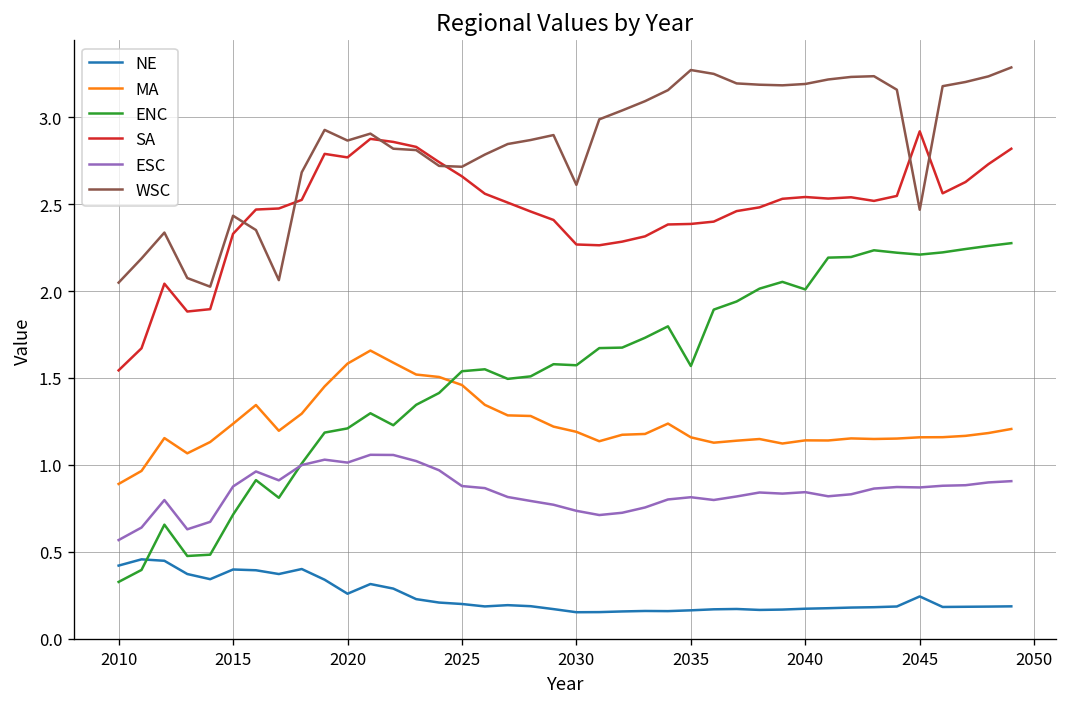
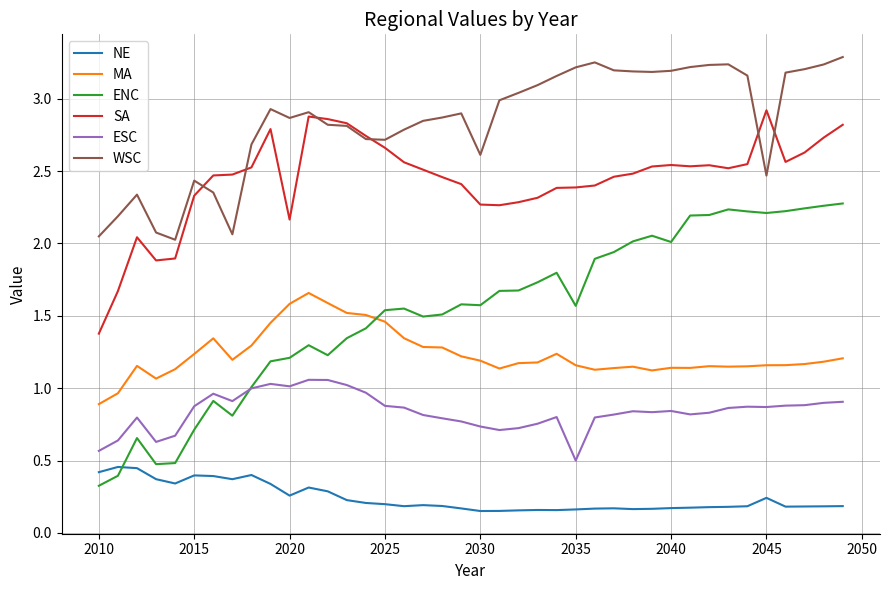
  {
    "NE": {
      "2010": 0.42,
      "2015": 0.40,
      "2020": 0.26,
      "2025": 0.20,
      "2030": 0.15,
      "2035": 0.16,
      "2040": 0.17,
      "2045": 0.24
    },
    "MA": {
      "2010": 0.89,
      "2015": 1.24,
      "2020": 1.58,
      "2025": 1.46,
      "2030": 1.19,
      "2035": 1.16,
      "2040": 1.14,
      "2045": 1.16
    },
    "ENC": {
      "2010": 0.33,
      "2015": 0.71,
      "2020": 1.21,
      "2025": 1.54,
      "2030": 1.57,
      "2035": 1.57,
      "2040": 2.01,
      "2045": 2.21
    },
    "SA": {
-     "2010": 1.54,
+     "2010": 1.38,
      "2015": 2.33,
-     "2020": 2.77,
+     "2020": 2.17,
      "2025": 2.66,
      "2030": 2.27,
      "2035": 2.39,
      "2040": 2.54,
      "2045": 2.92
    },
    "ESC": {
      "2010": 0.57,
      "2015": 0.88,
      "2020": 1.01,
      "2025": 0.88,
      "2030": 0.74,
-     "2035": 0.81,
+     "2035": 0.50,
      "2040": 0.84,
      "2045": 0.87
    },
    "WSC": {
      "2010": 2.05,
      "2015": 2.43,
      "2020": 2.87,
      "2025": 2.72,
      "2030": 2.61,
-     "2035": 3.27,
+     "2035": 3.22,
      "2040": 3.19,
      "2045": 2.47
    }
  }
